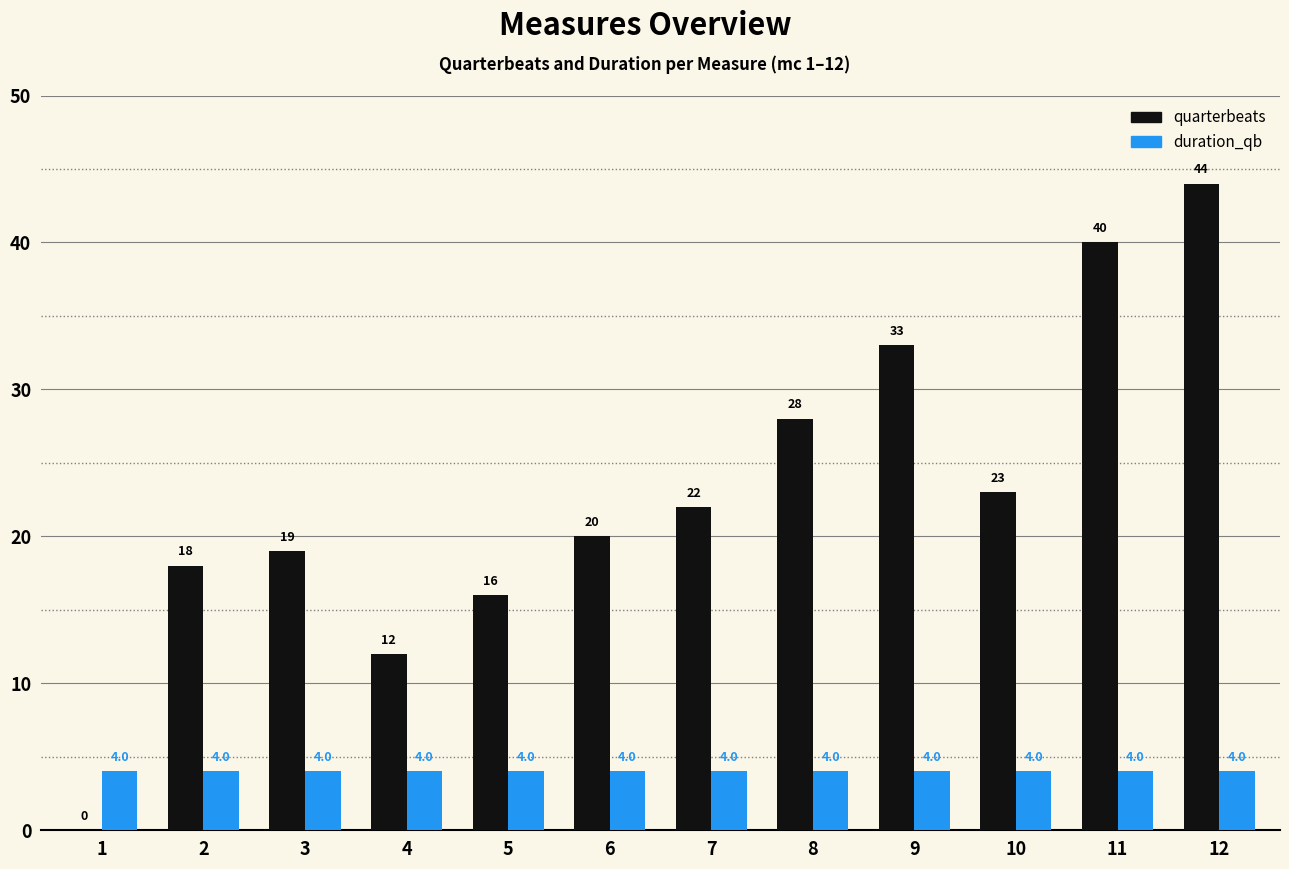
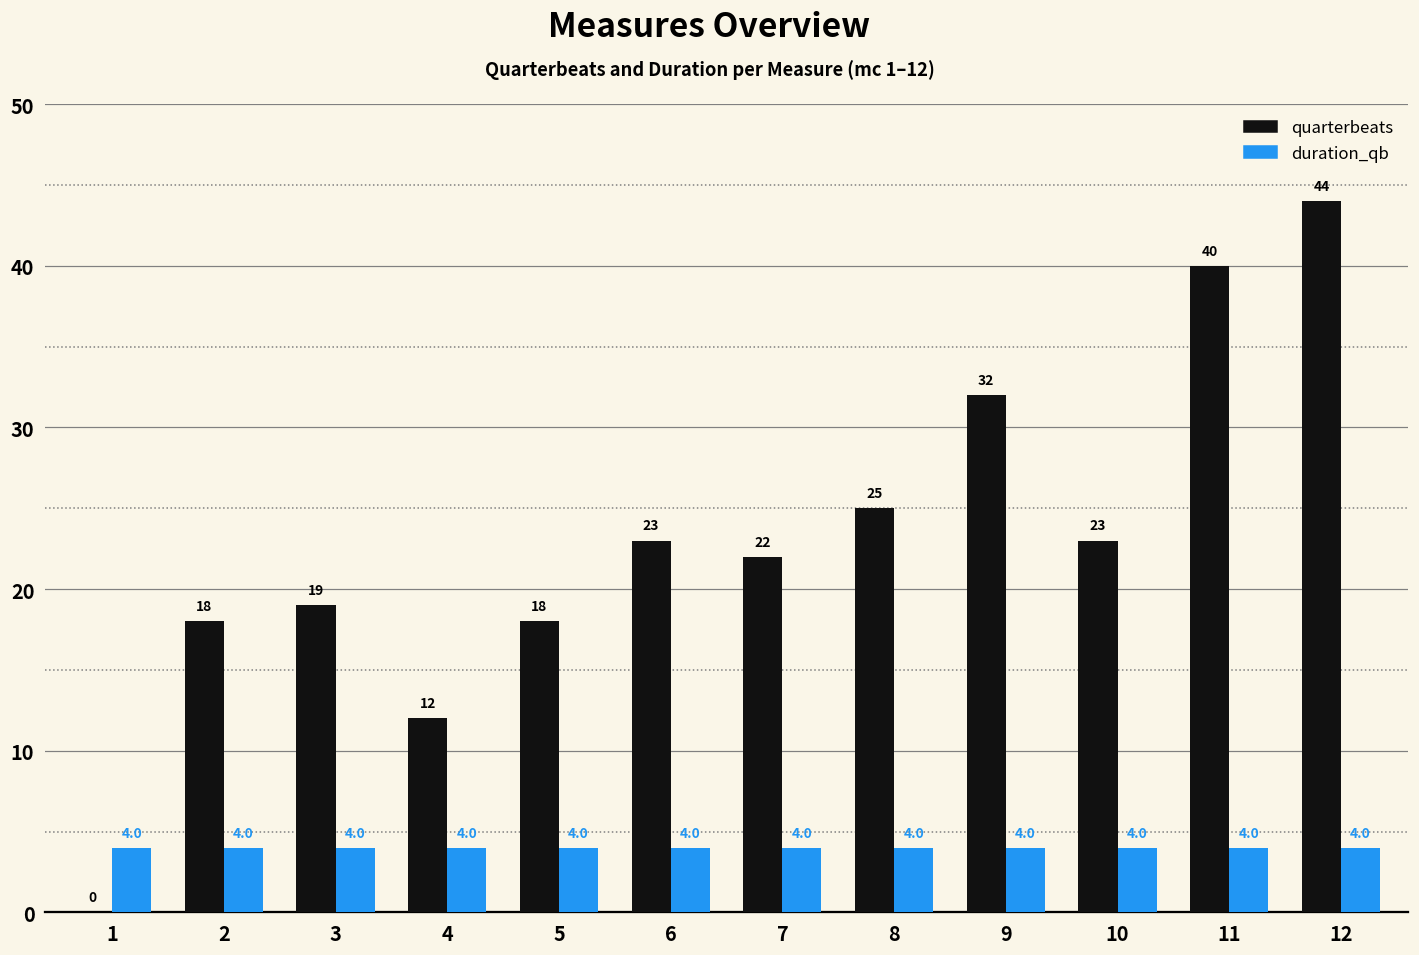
  {
    "quarterbeats": {
      "1": 0,
      "2": 18,
      "3": 19,
      "4": 12,
-     "5": 16,
-     "6": 20,
+     "5": 18,
+     "6": 23,
      "7": 22,
-     "8": 28,
-     "9": 33,
+     "8": 25,
+     "9": 32,
      "10": 23,
      "11": 40,
      "12": 44
    },
    "duration_qb": {
      "1": 4.0,
      "2": 4.0,
      "3": 4.0,
      "4": 4.0,
      "5": 4.0,
      "6": 4.0,
      "7": 4.0,
      "8": 4.0,
      "9": 4.0,
      "10": 4.0,
      "11": 4.0,
      "12": 4.0
    }
  }
